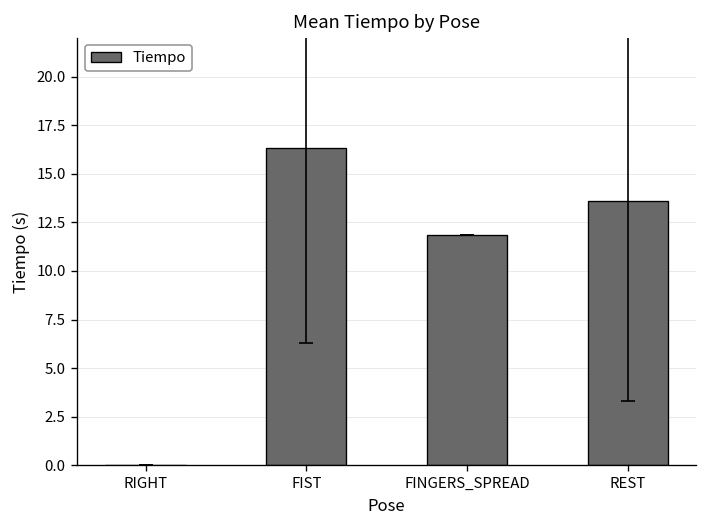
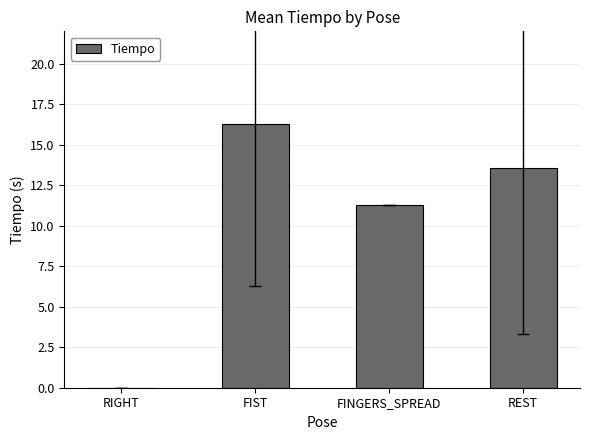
  {
    "Tiempo": {
      "RIGHT": 0.0,
      "FIST": 16.3,
-     "FINGERS_SPREAD": 11.9,
+     "FINGERS_SPREAD": 11.3,
      "REST": 13.6
    }
  }
